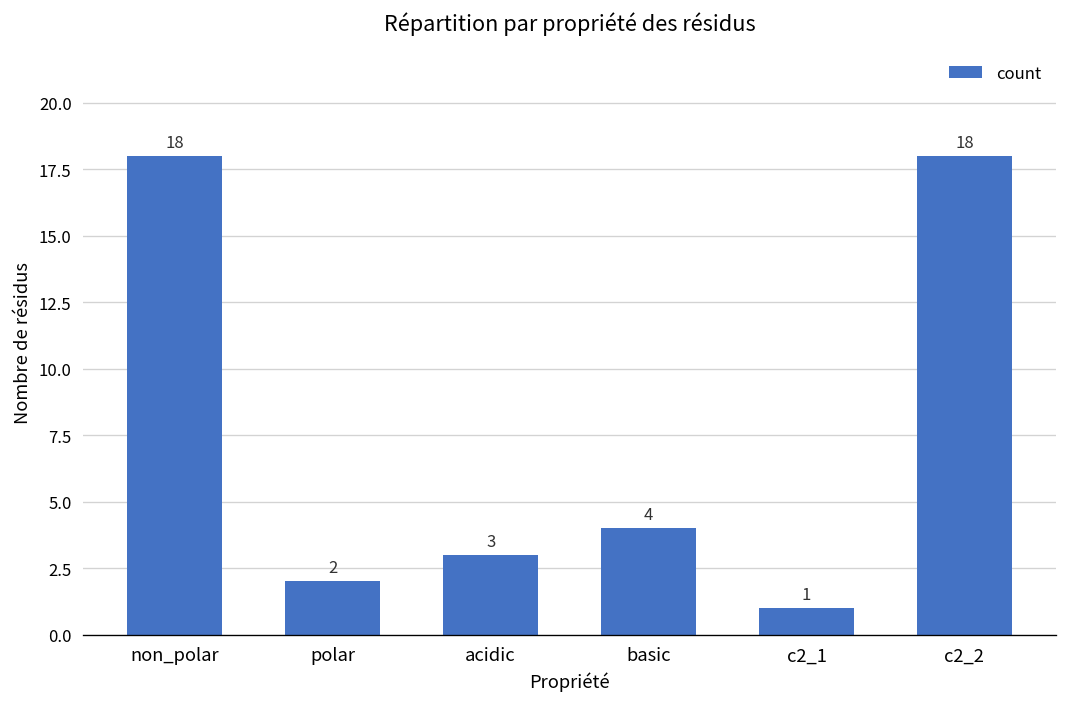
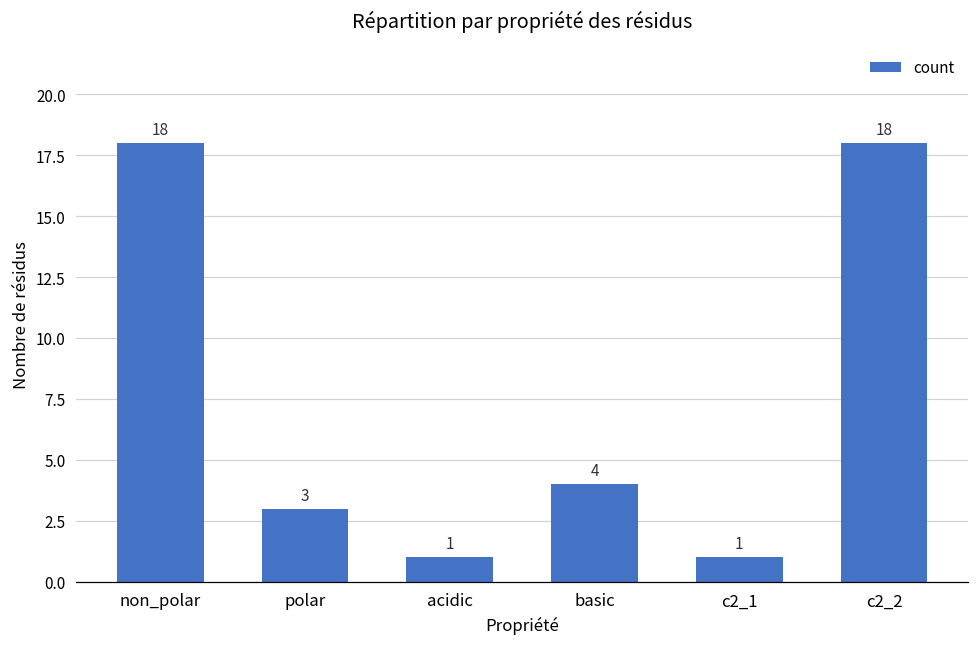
  {
    "non_polar": 18,
-   "polar": 2,
-   "acidic": 3,
+   "polar": 3,
+   "acidic": 1,
    "basic": 4,
    "c2_1": 1,
    "c2_2": 18
  }
